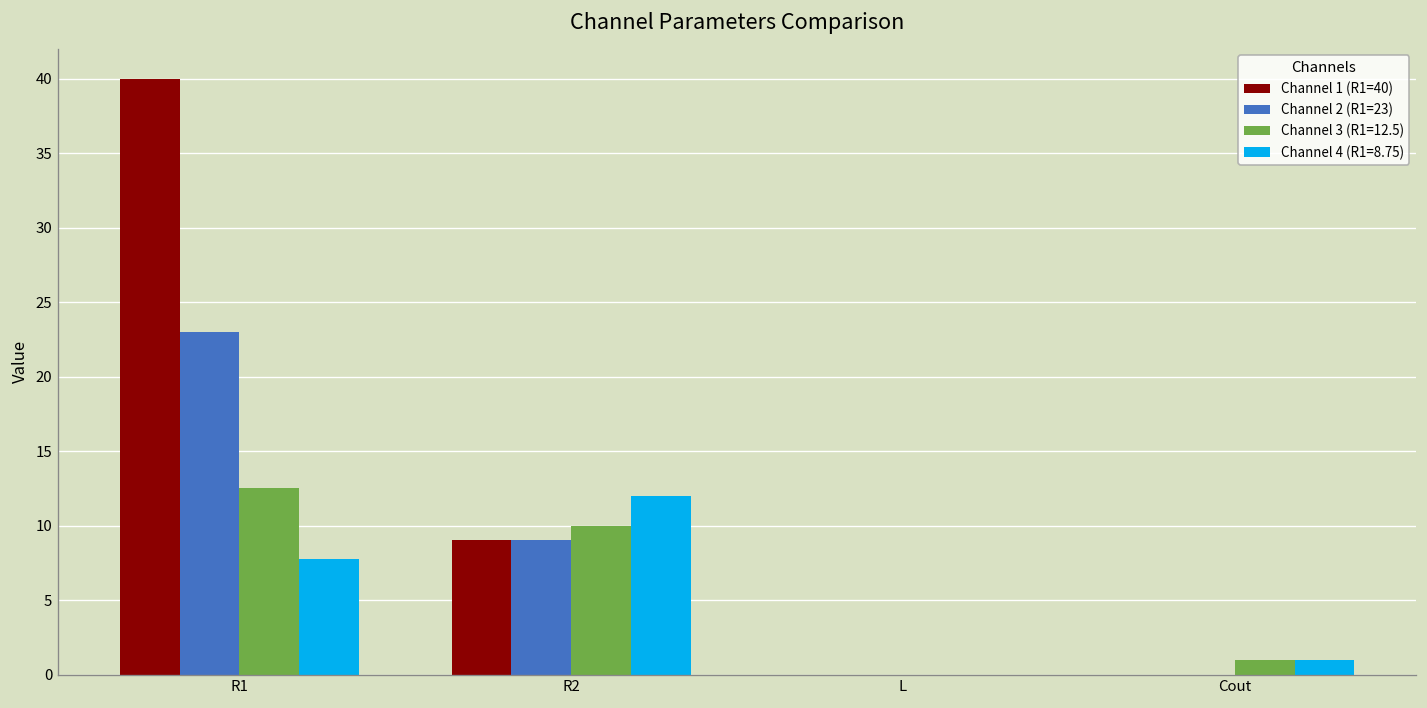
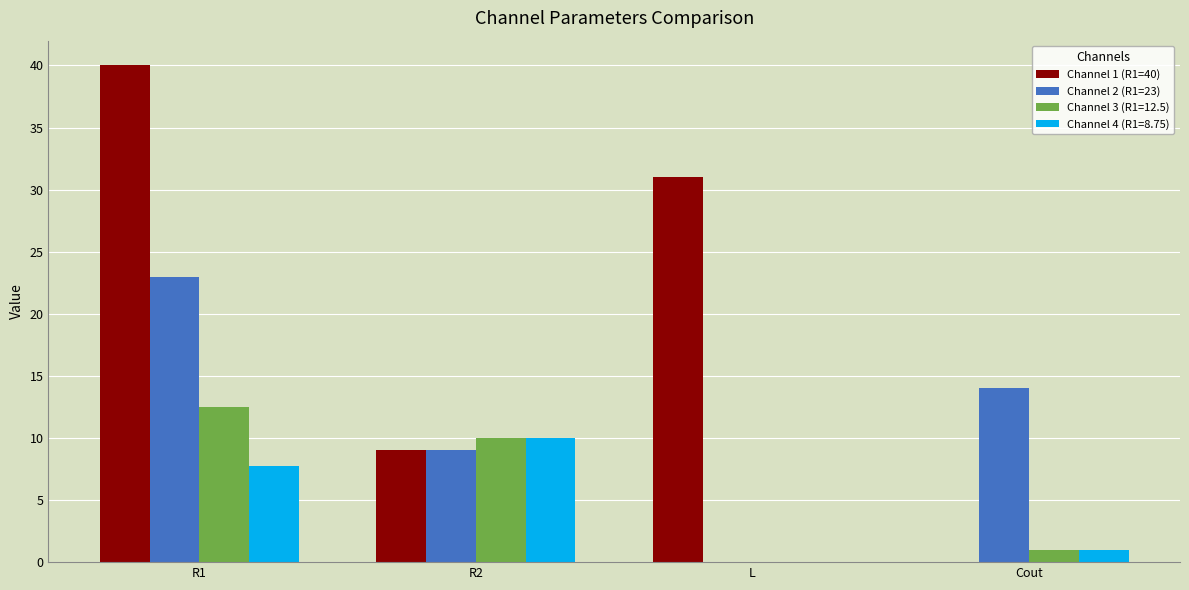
  {
    "Channel 1 (R1=40)": {
      "R1": 40,
      "R2": 9,
-     "L": 0
+     "L": 31
    },
    "Channel 2 (R1=23)": {
      "R1": 23,
      "R2": 9,
-     "Cout": 0
+     "Cout": 14
    },
    "Channel 3 (R1=12.5)": {
      "R1": 12.5,
      "R2": 10,
      "Cout": 1
    },
    "Channel 4 (R1=8.75)": {
      "R1": 7.8,
-     "R2": 12,
+     "R2": 10,
      "Cout": 1
    }
  }
